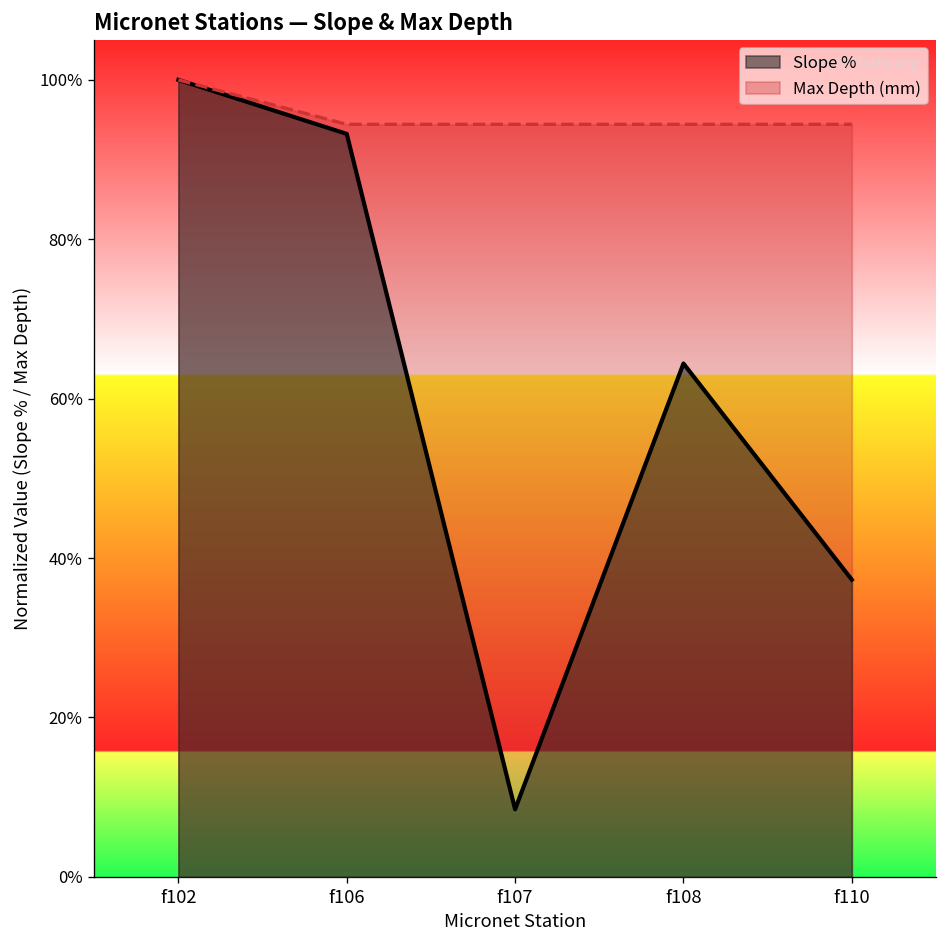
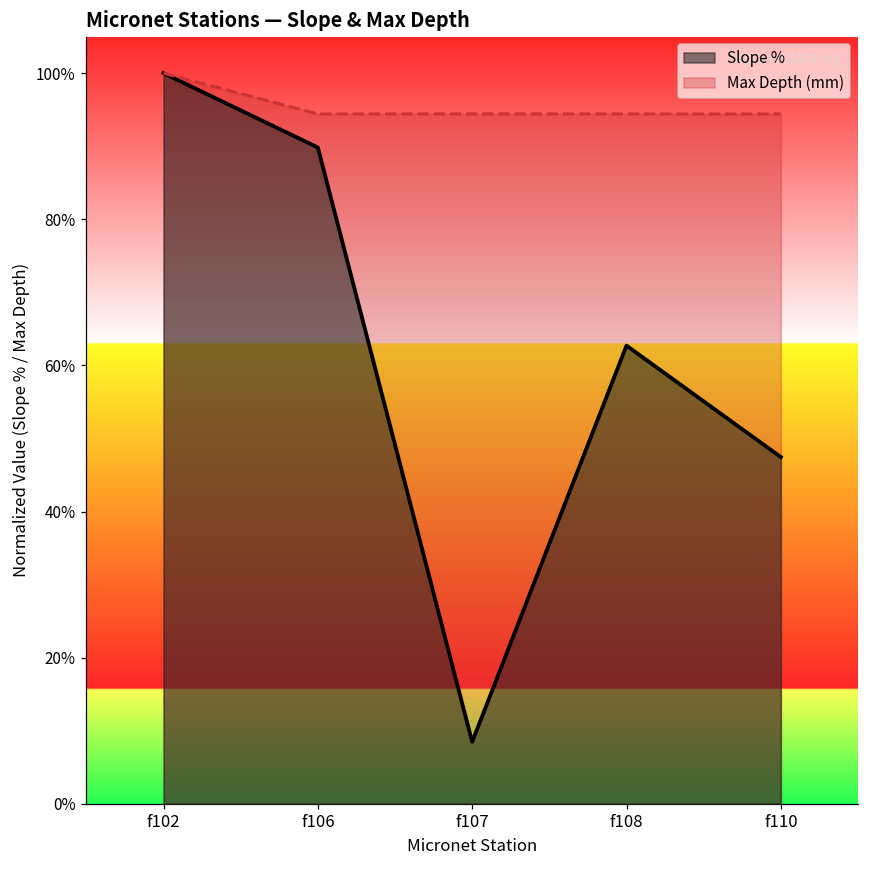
  {
    "Slope %": {
-     "f106": "93%",
+     "f106": "90%",
      "f107": "8%",
-     "f108": "64%",
-     "f110": "37%"
+     "f108": "63%",
+     "f110": "47%"
    },
    "Max Depth (mm)": {
      "f106": "94%",
      "f107": "94%",
      "f108": "94%",
      "f110": "94%"
    }
  }
